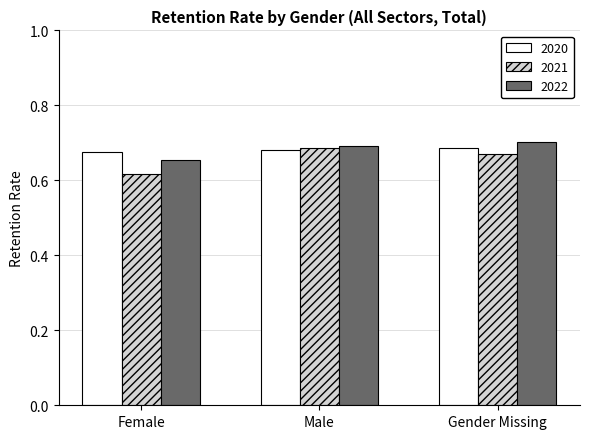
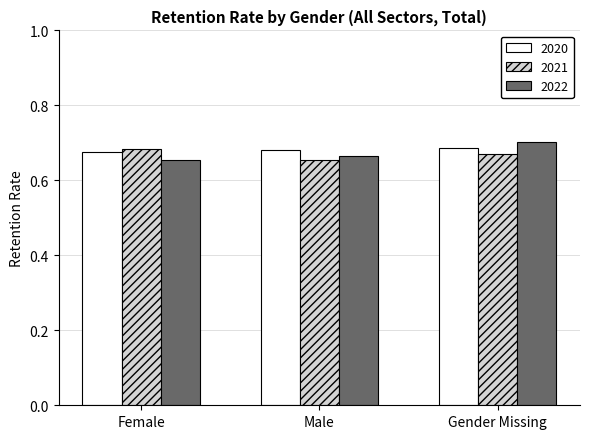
  {
    "2020": {
      "Female": 0.67,
      "Male": 0.68,
      "Gender Missing": 0.69
    },
    "2021": {
-     "Female": 0.62,
-     "Male": 0.69,
+     "Female": 0.68,
+     "Male": 0.66,
      "Gender Missing": 0.67
    },
    "2022": {
      "Female": 0.65,
-     "Male": 0.69,
+     "Male": 0.67,
      "Gender Missing": 0.70
    }
  }
